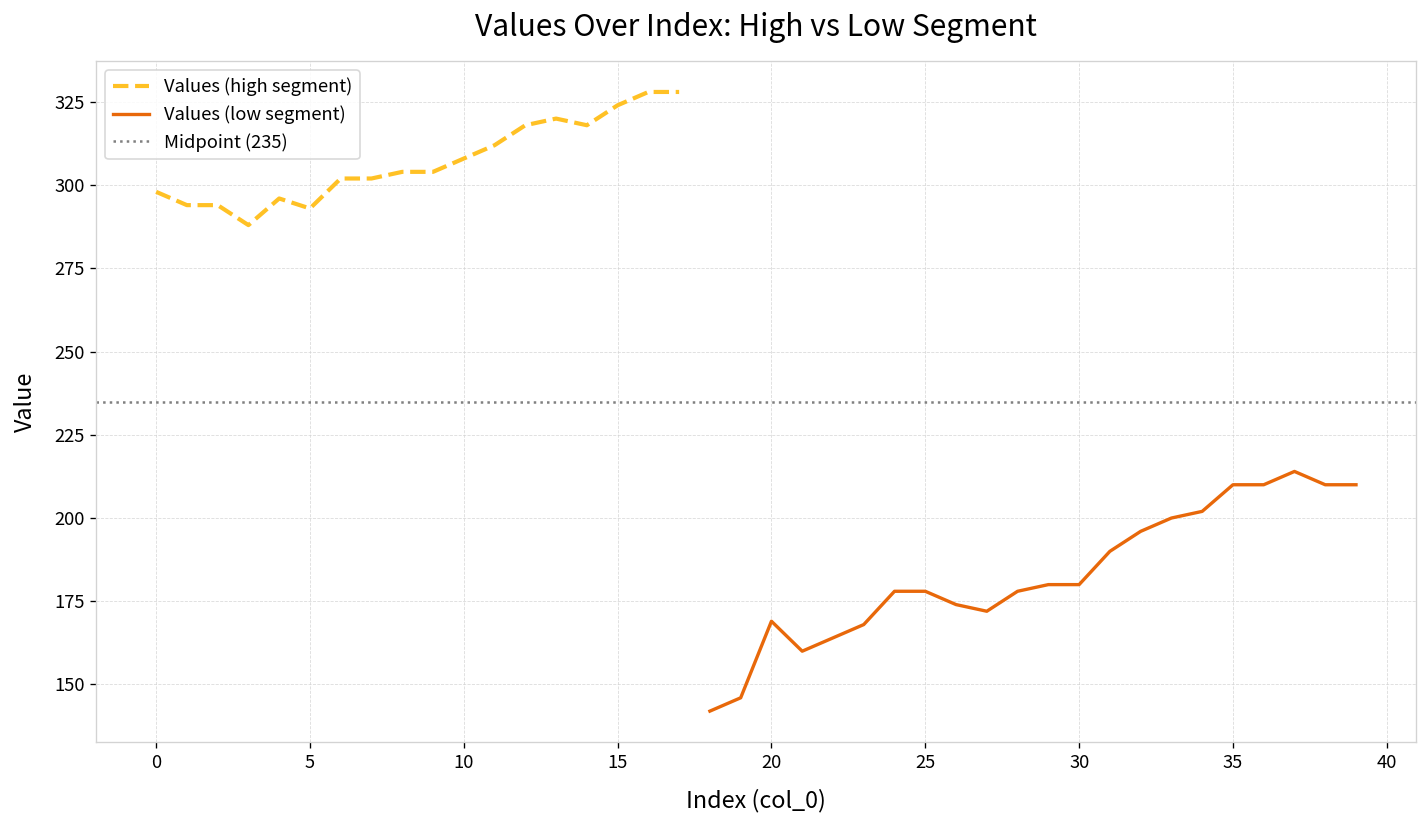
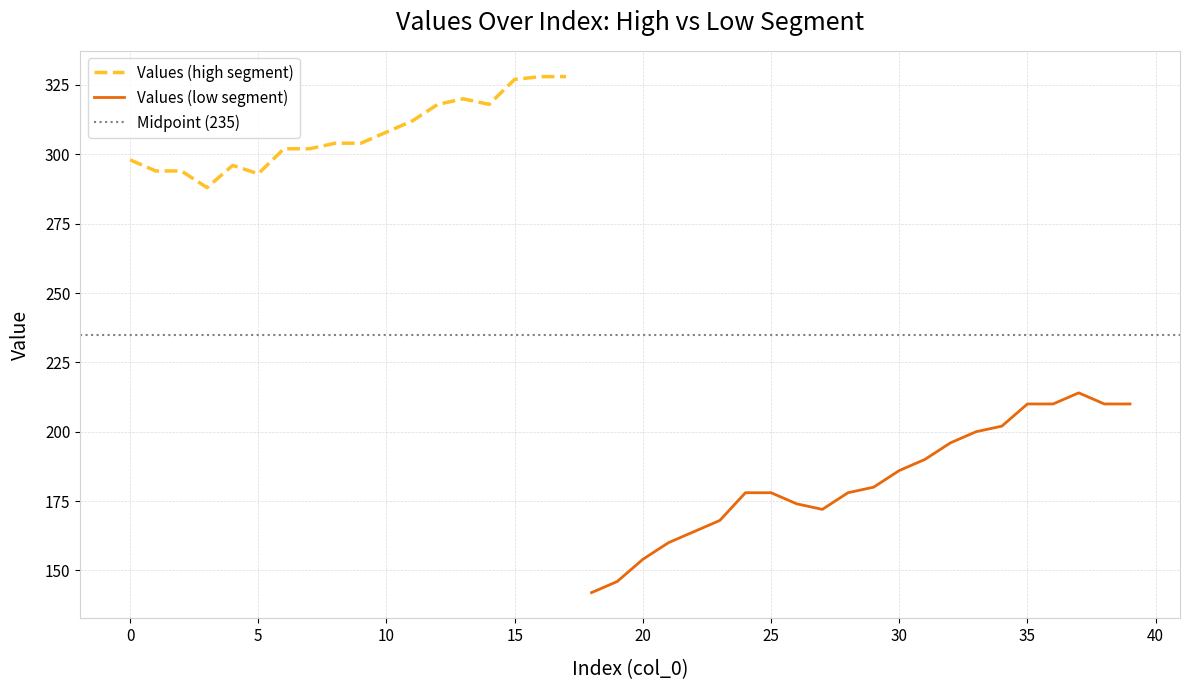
  {
    "Values (high segment)": {
      "0": 298,
      "5": 293,
      "10": 308,
-     "15": 324
+     "15": 327
    },
    "Values (low segment)": {
-     "20": 169,
+     "20": 154,
      "25": 178,
-     "30": 180,
+     "30": 186,
      "35": 210
    }
  }
